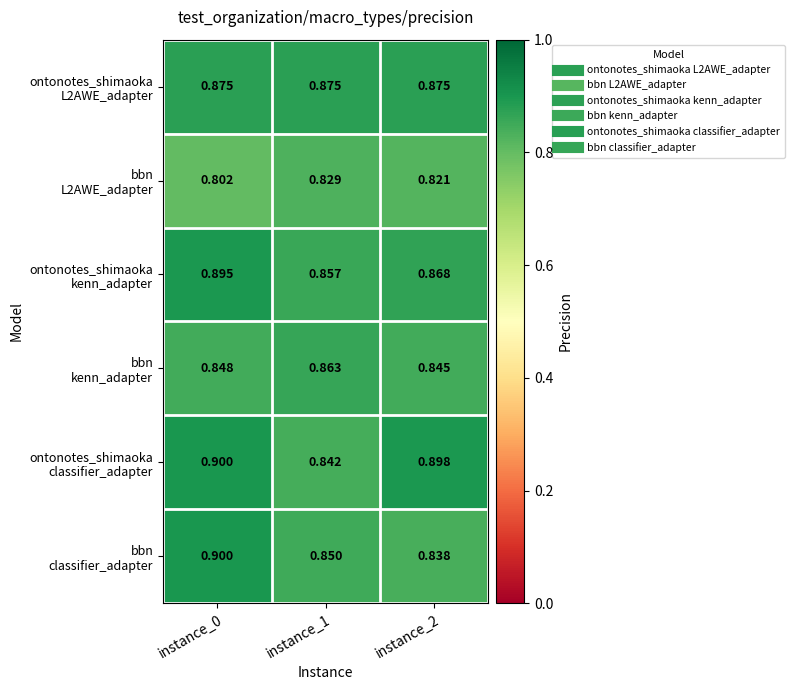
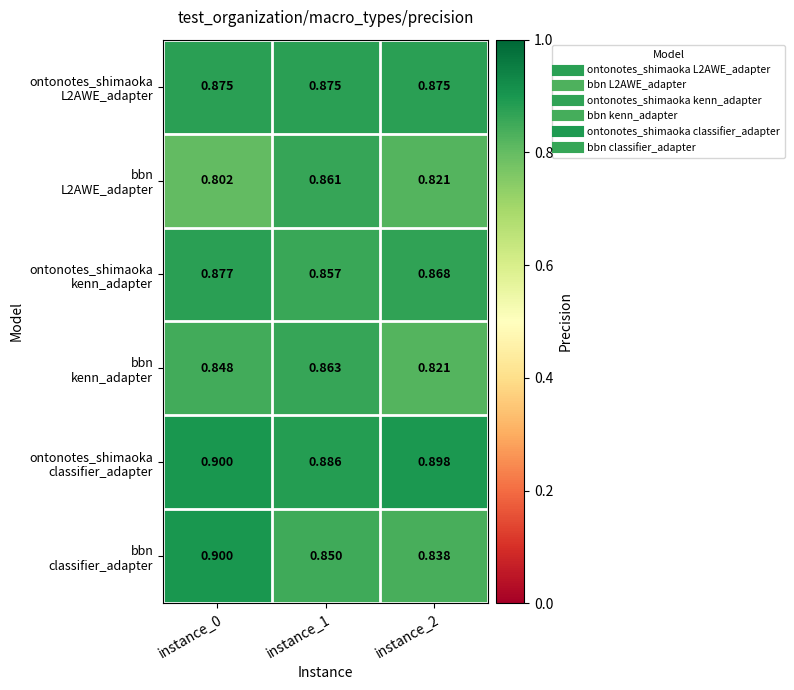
  {
    "ontonotes_shimaoka L2AWE_adapter": {
      "instance_0": 0.875,
      "instance_1": 0.875,
      "instance_2": 0.875
    },
    "bbn L2AWE_adapter": {
      "instance_0": 0.802,
-     "instance_1": 0.829,
+     "instance_1": 0.861,
      "instance_2": 0.821
    },
    "ontonotes_shimaoka kenn_adapter": {
-     "instance_0": 0.895,
+     "instance_0": 0.877,
      "instance_1": 0.857,
      "instance_2": 0.868
    },
    "bbn kenn_adapter": {
      "instance_0": 0.848,
      "instance_1": 0.863,
-     "instance_2": 0.845
+     "instance_2": 0.821
    },
    "ontonotes_shimaoka classifier_adapter": {
      "instance_0": 0.900,
-     "instance_1": 0.842,
+     "instance_1": 0.886,
      "instance_2": 0.898
    },
    "bbn classifier_adapter": {
      "instance_0": 0.900,
      "instance_1": 0.850,
      "instance_2": 0.838
    }
  }
